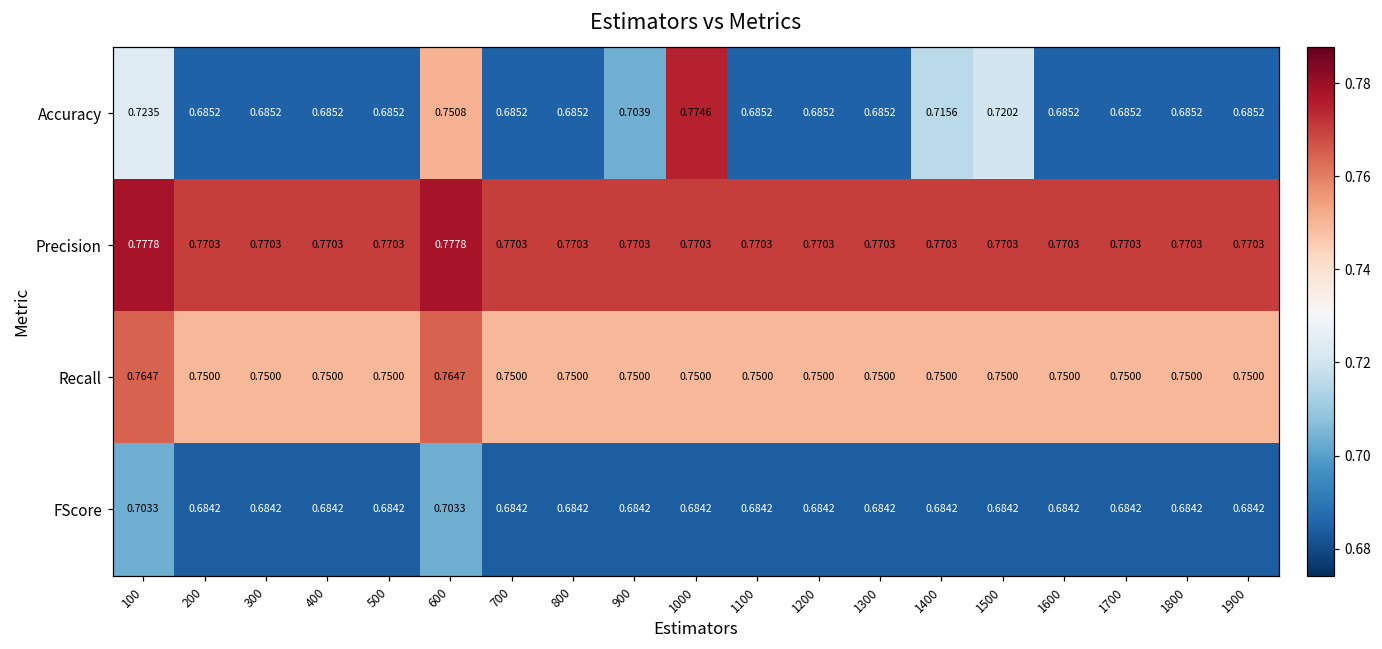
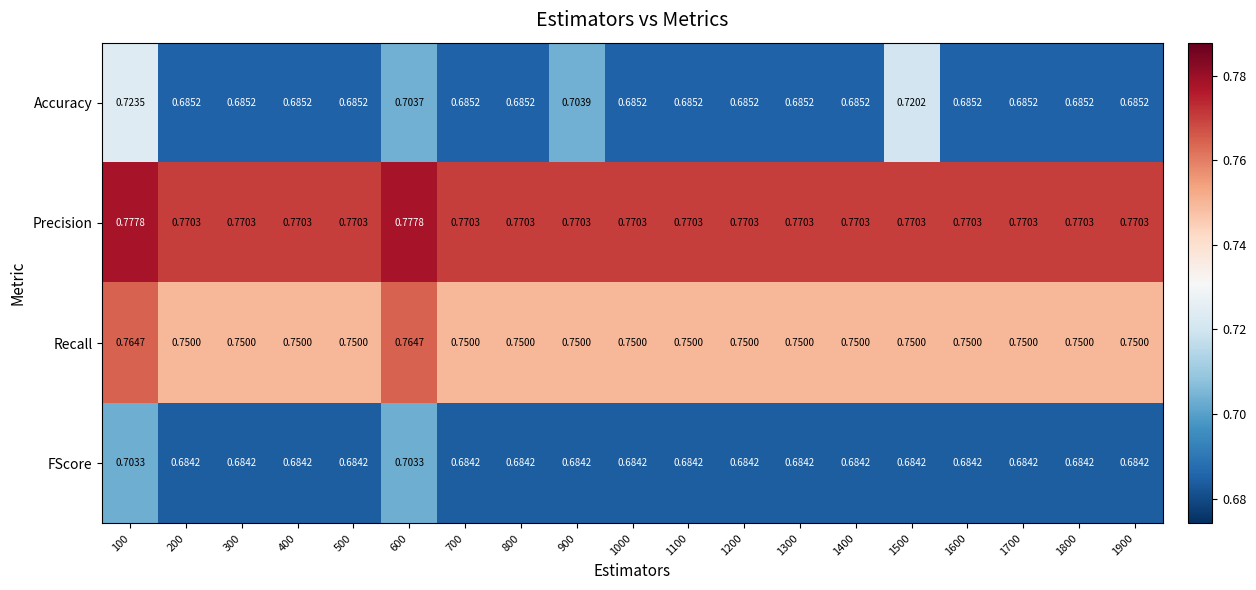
  {
    "Accuracy": {
      "100": 0.7235,
      "200": 0.6852,
      "300": 0.6852,
      "400": 0.6852,
      "500": 0.6852,
-     "600": 0.7508,
+     "600": 0.7037,
      "700": 0.6852,
      "800": 0.6852,
      "900": 0.7039,
-     "1000": 0.7746,
+     "1000": 0.6852,
      "1100": 0.6852,
      "1200": 0.6852,
      "1300": 0.6852,
-     "1400": 0.7156,
+     "1400": 0.6852,
      "1500": 0.7202,
      "1600": 0.6852,
      "1700": 0.6852,
      "1800": 0.6852,
      "1900": 0.6852
    },
    "Precision": {
      "100": 0.7778,
      "200": 0.7703,
      "300": 0.7703,
      "400": 0.7703,
      "500": 0.7703,
      "600": 0.7778,
      "700": 0.7703,
      "800": 0.7703,
      "900": 0.7703,
      "1000": 0.7703,
      "1100": 0.7703,
      "1200": 0.7703,
      "1300": 0.7703,
      "1400": 0.7703,
      "1500": 0.7703,
      "1600": 0.7703,
      "1700": 0.7703,
      "1800": 0.7703,
      "1900": 0.7703
    },
    "Recall": {
      "100": 0.7647,
      "200": 0.7500,
      "300": 0.7500,
      "400": 0.7500,
      "500": 0.7500,
      "600": 0.7647,
      "700": 0.7500,
      "800": 0.7500,
      "900": 0.7500,
      "1000": 0.7500,
      "1100": 0.7500,
      "1200": 0.7500,
      "1300": 0.7500,
      "1400": 0.7500,
      "1500": 0.7500,
      "1600": 0.7500,
      "1700": 0.7500,
      "1800": 0.7500,
      "1900": 0.7500
    },
    "FScore": {
      "100": 0.7033,
      "200": 0.6842,
      "300": 0.6842,
      "400": 0.6842,
      "500": 0.6842,
      "600": 0.7033,
      "700": 0.6842,
      "800": 0.6842,
      "900": 0.6842,
      "1000": 0.6842,
      "1100": 0.6842,
      "1200": 0.6842,
      "1300": 0.6842,
      "1400": 0.6842,
      "1500": 0.6842,
      "1600": 0.6842,
      "1700": 0.6842,
      "1800": 0.6842,
      "1900": 0.6842
    }
  }
